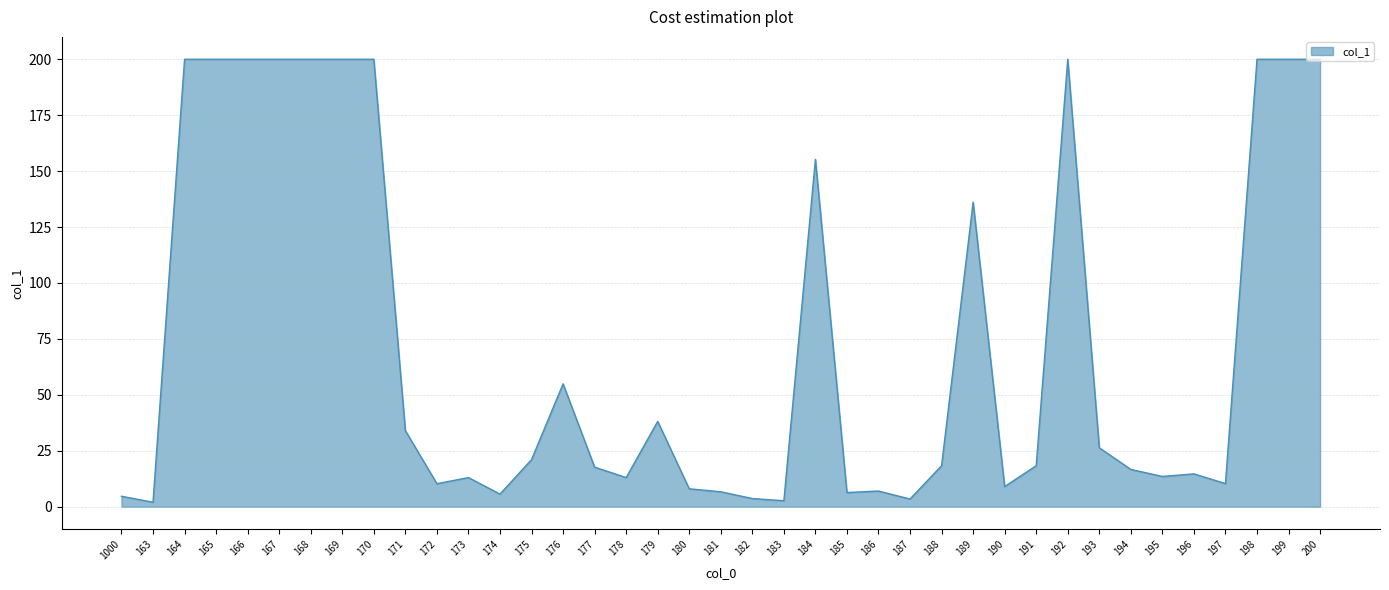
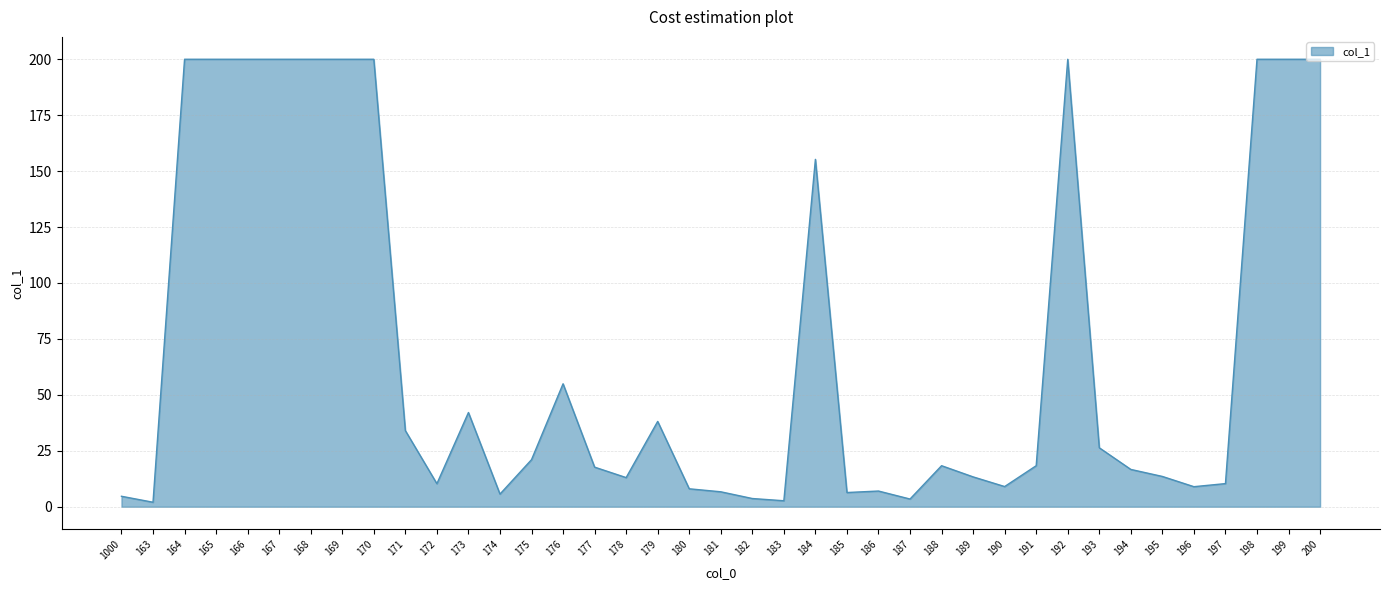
  {
    "1000": 5,
    "163": 2,
    "164": 200,
    "165": 200,
    "166": 200,
    "167": 200,
    "168": 200,
    "169": 200,
    "170": 200,
    "171": 34,
    "172": 10,
-   "173": 13,
+   "173": 42,
    "174": 6,
    "175": 21,
    "176": 55,
    "177": 18,
    "178": 13,
    "179": 38,
    "180": 8,
    "181": 7,
    "182": 4,
    "183": 3,
    "184": 155,
    "185": 6,
    "186": 7,
    "187": 3,
    "188": 18,
-   "189": 136,
+   "189": 13,
    "190": 9,
    "191": 18,
    "192": 200,
    "193": 26,
    "194": 17,
    "195": 14,
-   "196": 15,
+   "196": 9,
    "197": 10,
    "198": 200,
    "199": 200
  }
